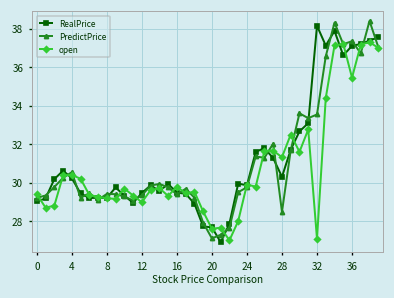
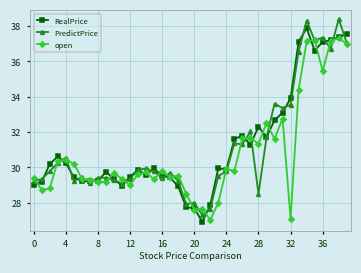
  {
    "RealPrice": {
      "0": 29.0,
      "4": 30.2,
-     "28": 30.3,
-     "32": 38.2,
+     "28": 32.3,
+     "32": 33.9,
      "36": 37.1
    },
    "PredictPrice": {
      "0": 29.2,
      "8": 29.4,
-     "20": 27.1,
+     "20": 28.0,
      "28": 28.5,
      "32": 33.5,
      "36": 37.4
    },
    "open": {
      "0": 29.4,
      "12": 29.0,
      "16": 29.8,
      "28": 31.3,
      "32": 27.1,
      "36": 35.5
    }
  }
